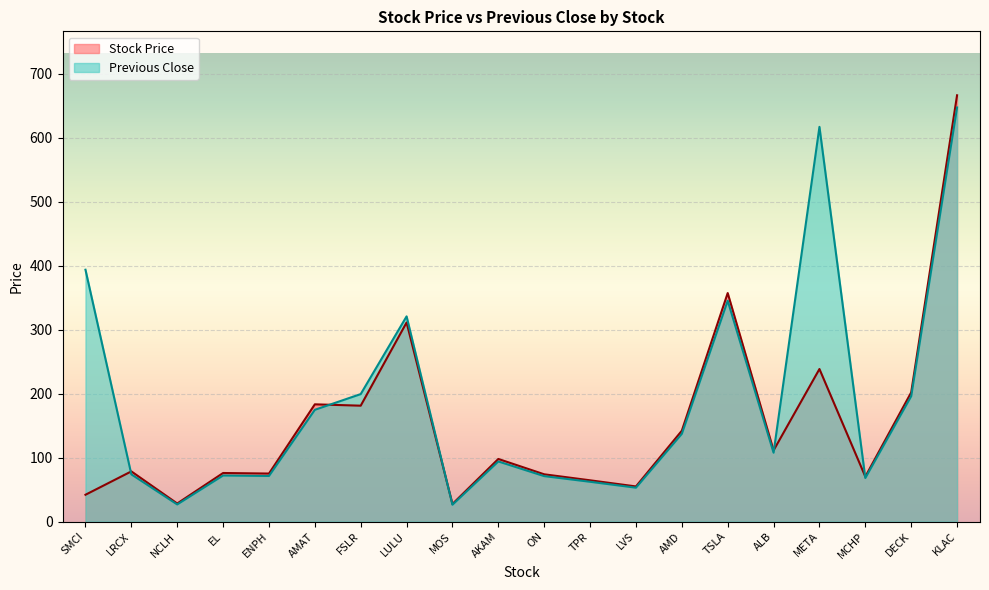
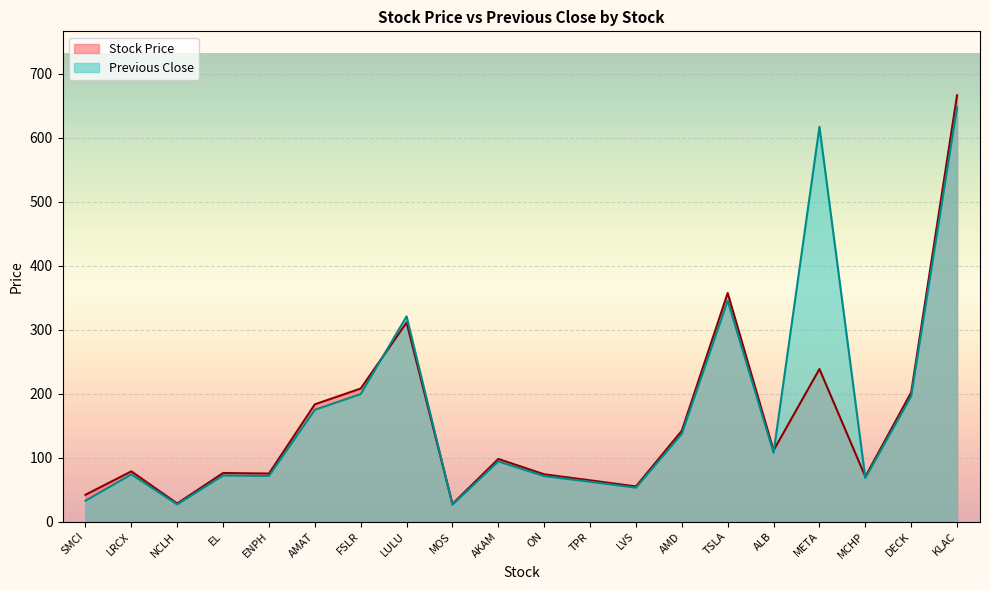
  {
    "Stock Price": {
      "SMCI": 40,
      "LRCX": 80,
      "AMAT": 180,
-     "FSLR": 180,
+     "FSLR": 210,
      "LULU": 310,
      "AMD": 140,
      "TSLA": 360,
      "META": 240,
      "DECK": 200,
      "KLAC": 670
    },
    "Previous Close": {
-     "SMCI": 390,
+     "SMCI": 30,
      "LRCX": 70,
      "AMAT": 170,
      "FSLR": 200,
      "LULU": 320,
      "AMD": 140,
      "TSLA": 350,
      "META": 620,
      "DECK": 200,
      "KLAC": 650
    }
  }
